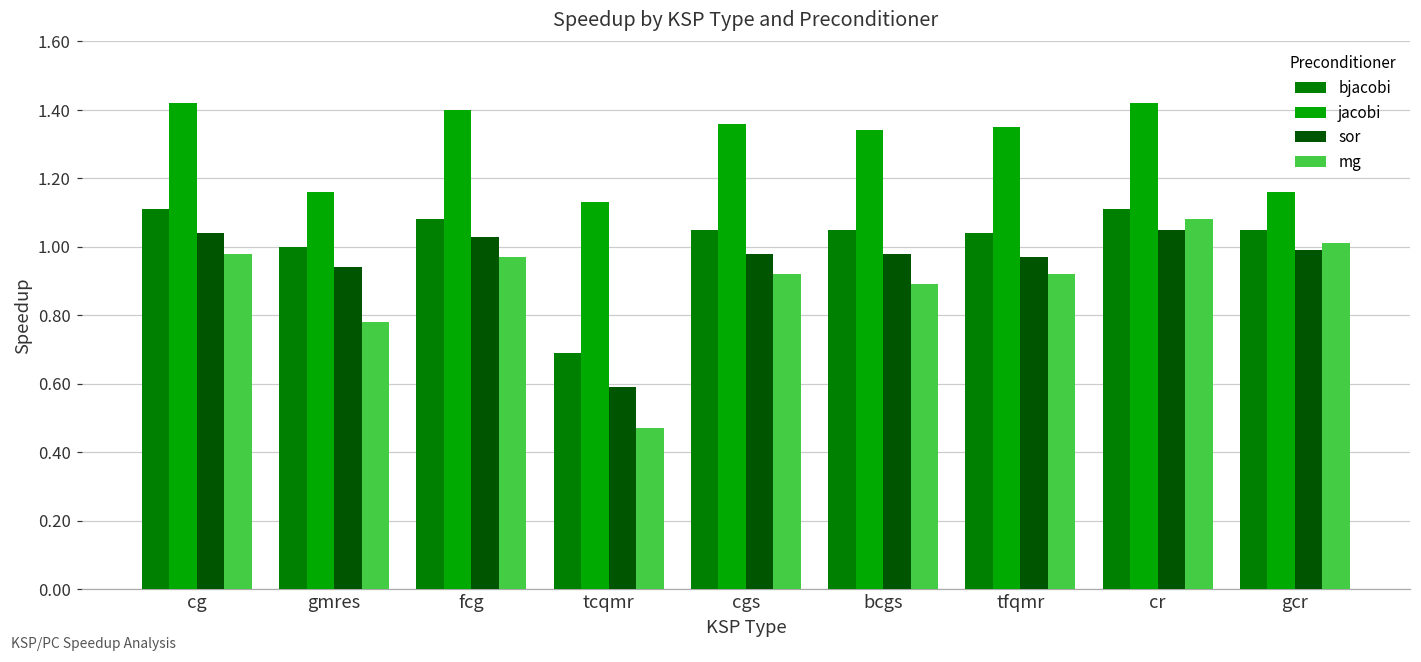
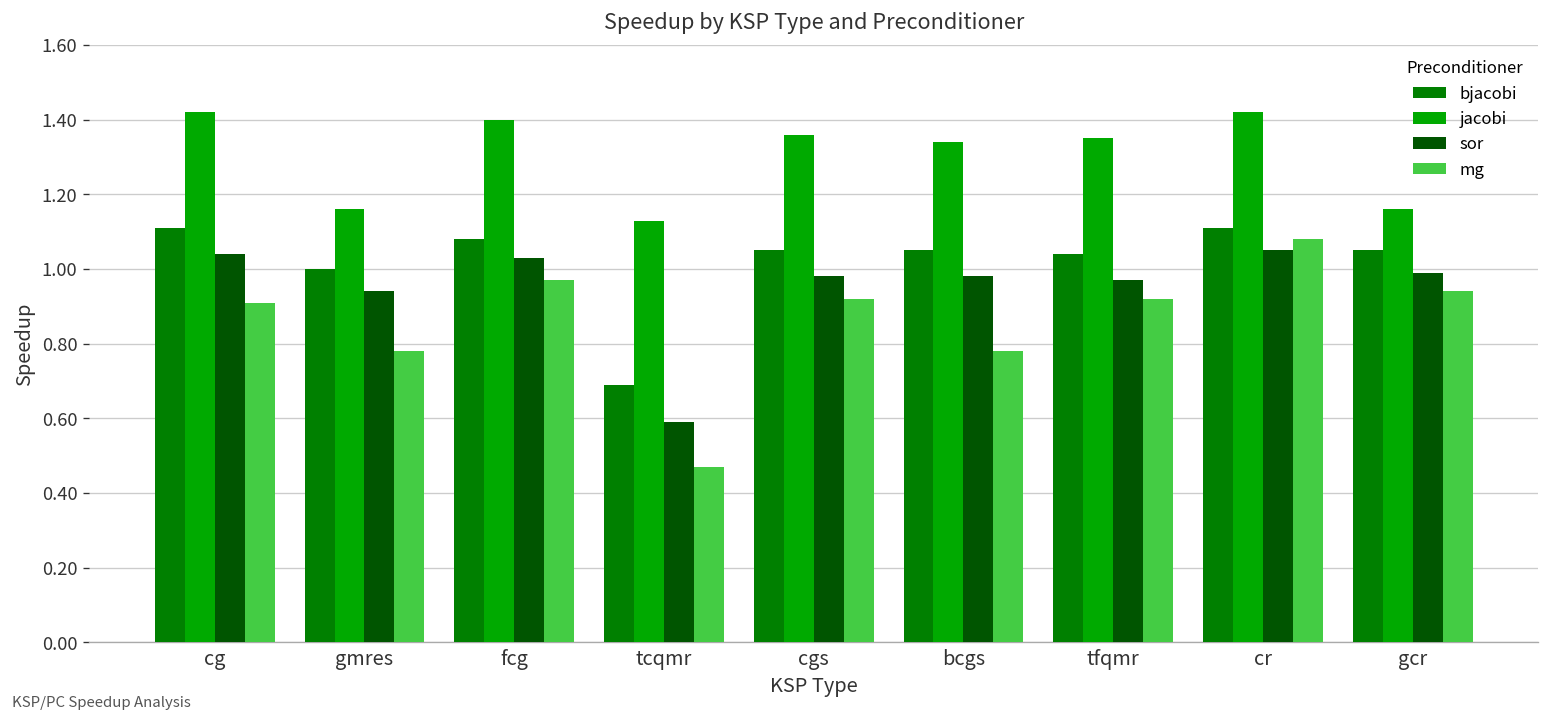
  {
    "mg": {
-     "cg": 0.98,
+     "cg": 0.91,
      "gmres": 0.78,
      "fcg": 0.97,
      "tcqmr": 0.47,
      "cgs": 0.92,
-     "bcgs": 0.89,
+     "bcgs": 0.78,
      "tfqmr": 0.92,
      "cr": 1.08,
-     "gcr": 1.01
+     "gcr": 0.94
    }
  }
